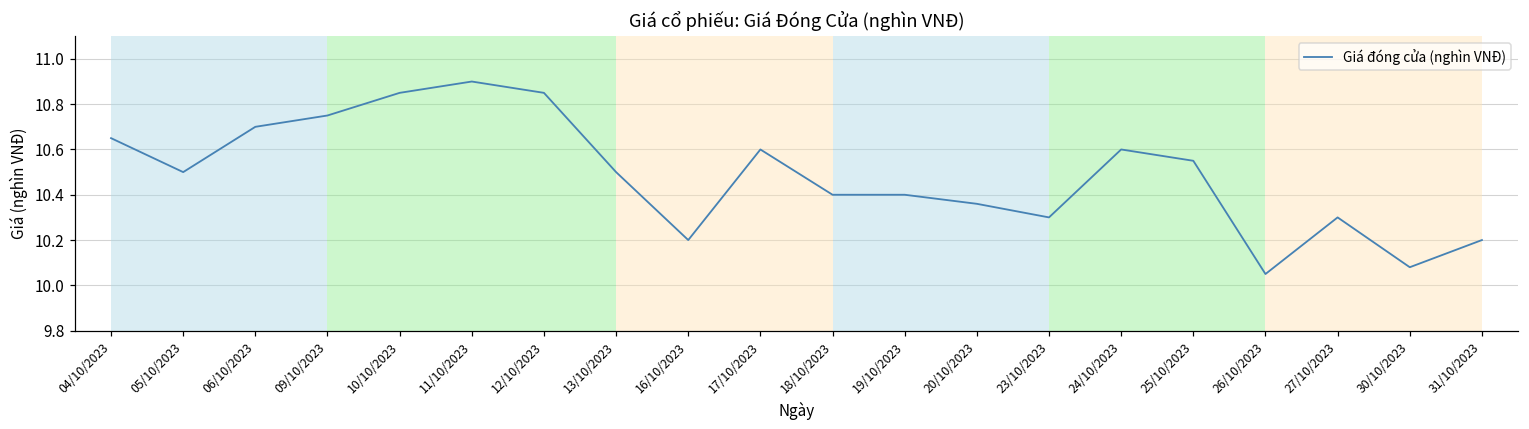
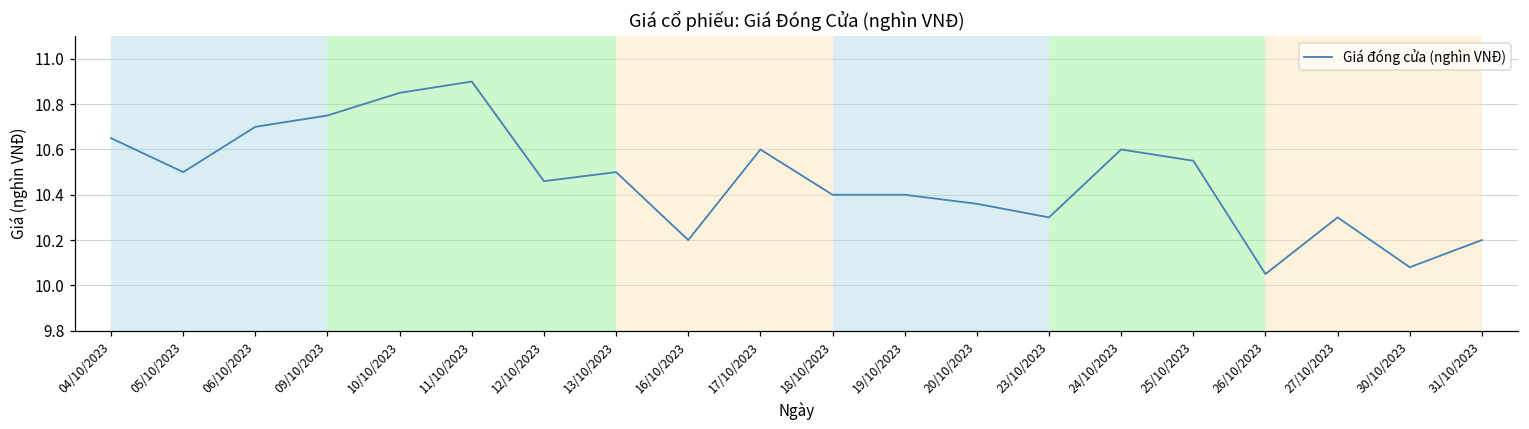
  {
    "04/10/2023": 10.65,
    "05/10/2023": 10.50,
    "06/10/2023": 10.70,
    "09/10/2023": 10.75,
    "10/10/2023": 10.85,
    "11/10/2023": 10.90,
-   "12/10/2023": 10.85,
+   "12/10/2023": 10.46,
    "13/10/2023": 10.50,
    "16/10/2023": 10.20,
    "17/10/2023": 10.60,
    "18/10/2023": 10.40,
    "19/10/2023": 10.40,
    "20/10/2023": 10.36,
    "23/10/2023": 10.30,
    "24/10/2023": 10.60,
    "25/10/2023": 10.55,
    "26/10/2023": 10.05,
    "27/10/2023": 10.30,
    "30/10/2023": 10.08,
    "31/10/2023": 10.20
  }
